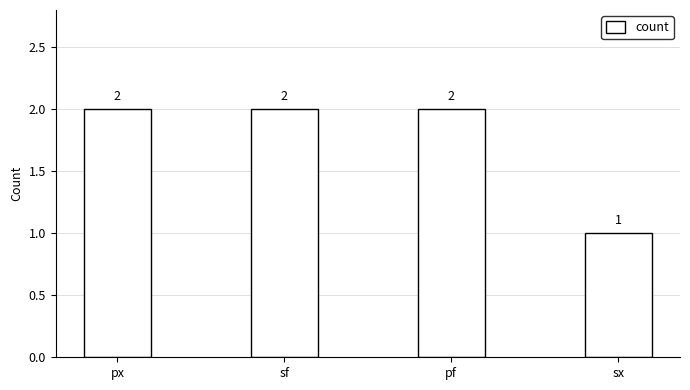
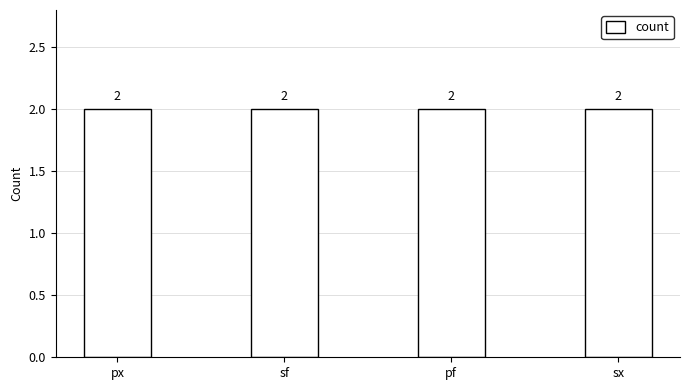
  {
    "px": 2,
    "sf": 2,
    "pf": 2,
-   "sx": 1
+   "sx": 2
  }
